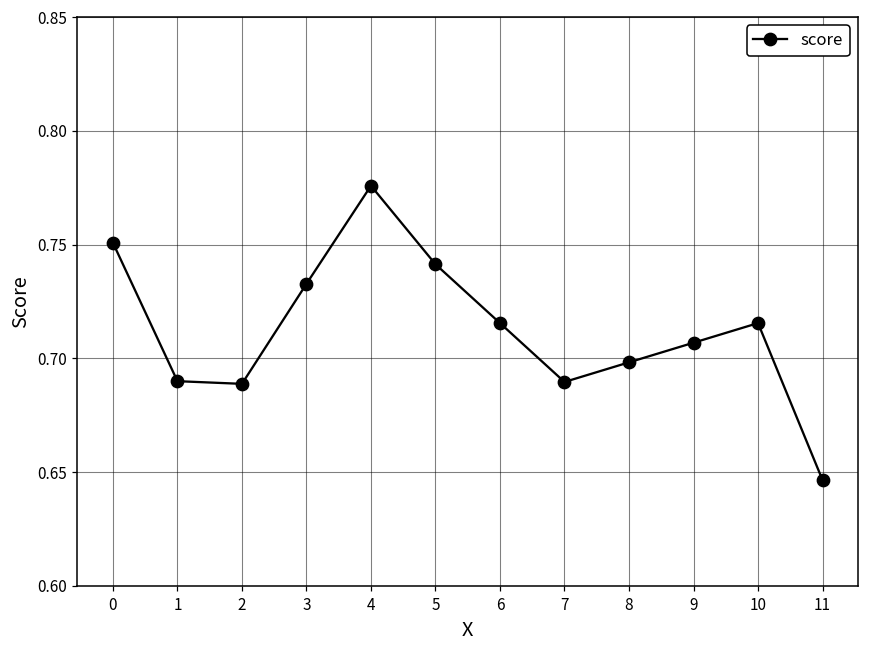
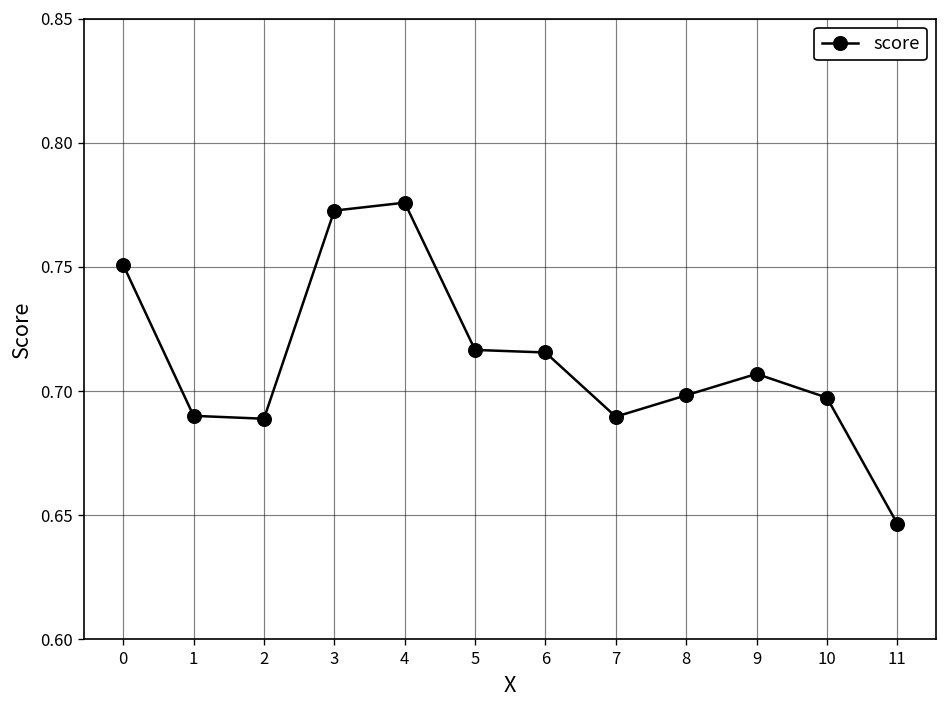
  {
    "0": 0.751,
    "1": 0.690,
    "2": 0.689,
-   "3": 0.733,
+   "3": 0.773,
    "4": 0.776,
-   "5": 0.741,
+   "5": 0.717,
    "6": 0.716,
    "7": 0.690,
    "8": 0.698,
    "9": 0.707,
-   "10": 0.716,
+   "10": 0.697,
    "11": 0.647
  }
